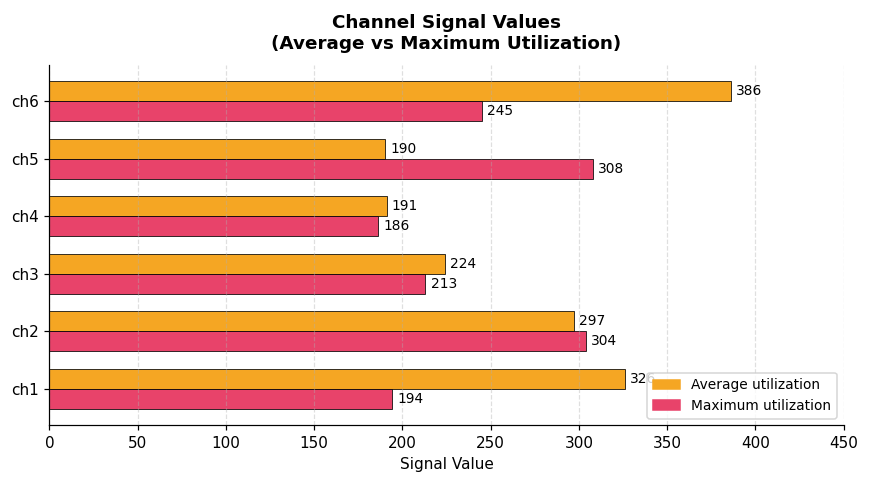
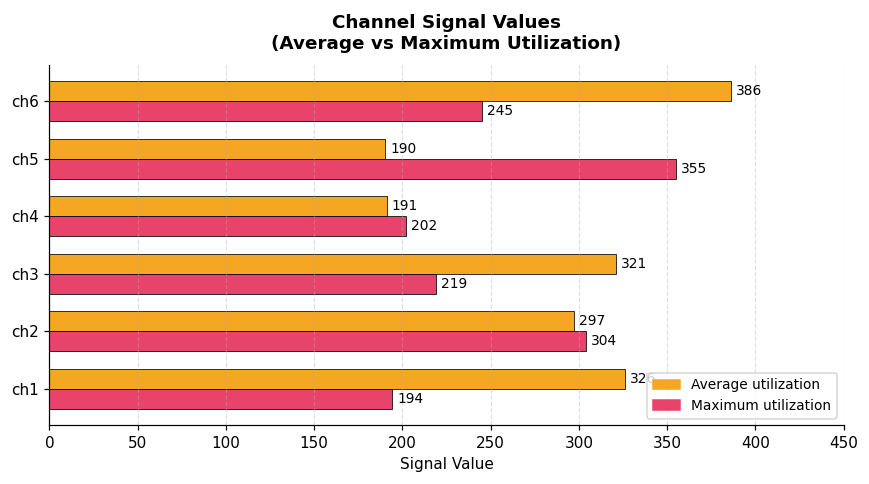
  {
    "Average utilization": {
      "ch6": 386,
      "ch5": 190,
      "ch4": 191,
-     "ch3": 224,
+     "ch3": 321,
      "ch2": 297
    },
    "Maximum utilization": {
      "ch6": 245,
-     "ch5": 308,
-     "ch4": 186,
-     "ch3": 213,
+     "ch5": 355,
+     "ch4": 202,
+     "ch3": 219,
      "ch2": 304,
      "ch1": 194
    }
  }
